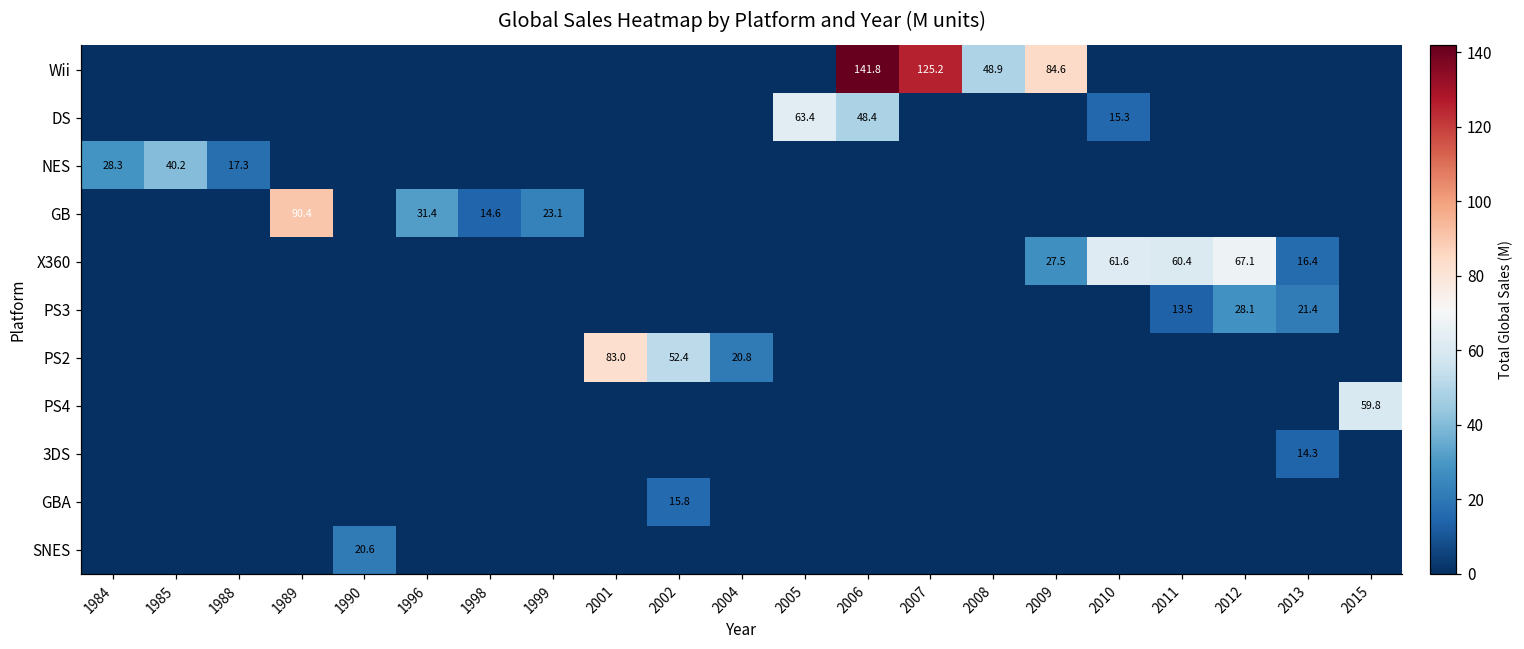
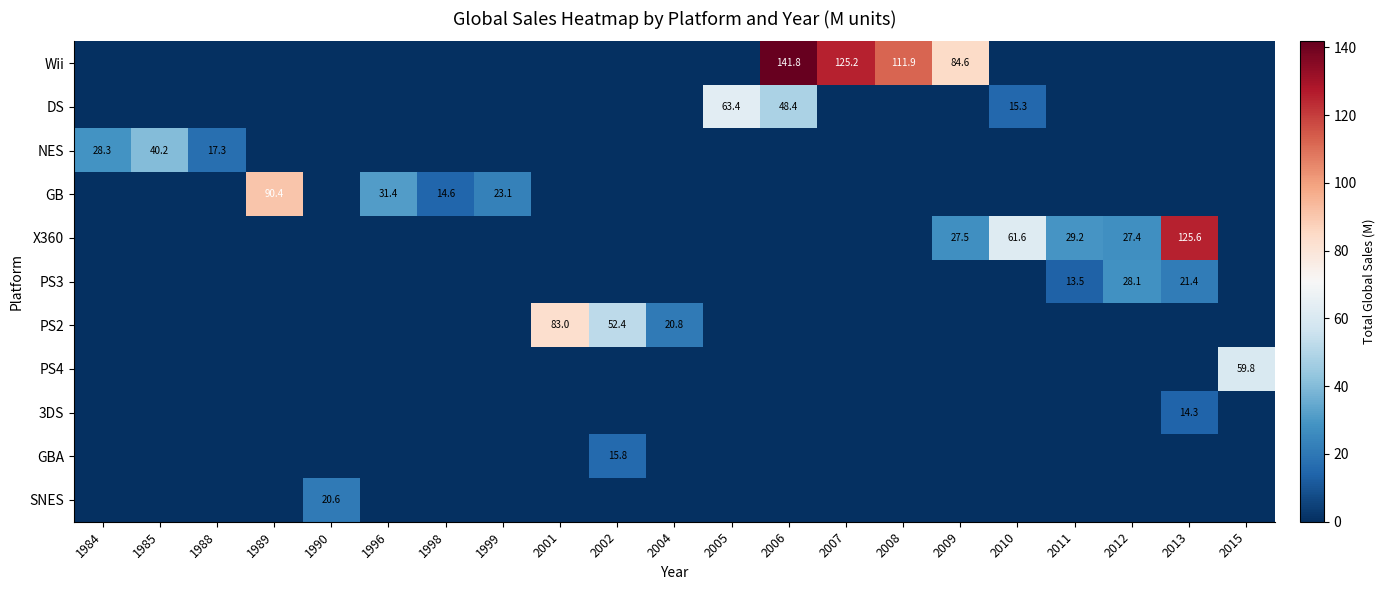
  {
    "Wii": {
      "2006": 141.8,
      "2007": 125.2,
-     "2008": 48.9,
+     "2008": 111.9,
      "2009": 84.6
    },
    "DS": {
      "2005": 63.4,
      "2006": 48.4,
      "2010": 15.3
    },
    "NES": {
      "1984": 28.3,
      "1985": 40.2,
      "1988": 17.3
    },
    "GB": {
      "1989": 90.4,
      "1996": 31.4,
      "1998": 14.6,
      "1999": 23.1
    },
    "X360": {
      "2009": 27.5,
      "2010": 61.6,
-     "2011": 60.4,
-     "2012": 67.1,
-     "2013": 16.4
+     "2011": 29.2,
+     "2012": 27.4,
+     "2013": 125.6
    },
    "PS3": {
      "2011": 13.5,
      "2012": 28.1,
      "2013": 21.4
    },
    "PS2": {
      "2001": 83.0,
      "2002": 52.4,
      "2004": 20.8
    },
    "PS4": {
      "2015": 59.8
    },
    "3DS": {
      "2013": 14.3
    },
    "GBA": {
      "2002": 15.8
    },
    "SNES": {
      "1990": 20.6
    }
  }
